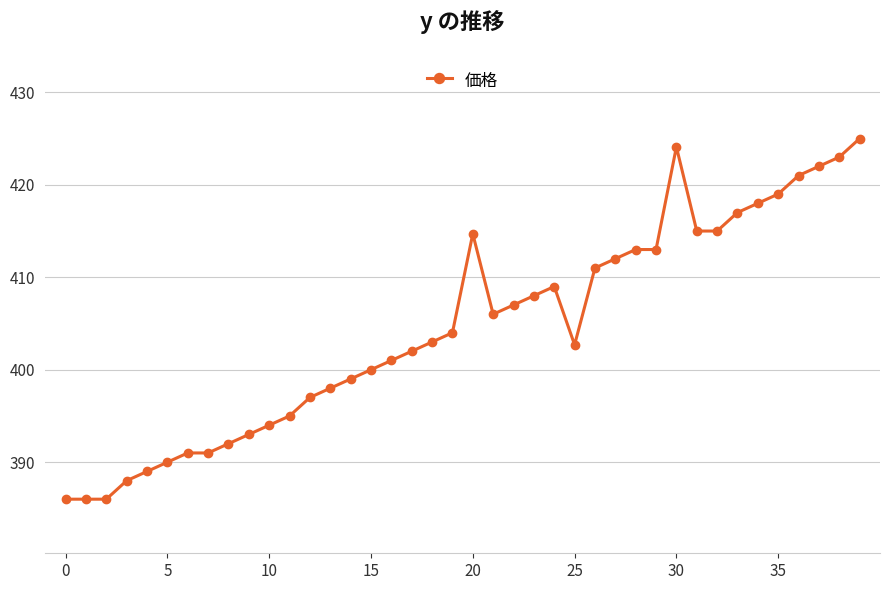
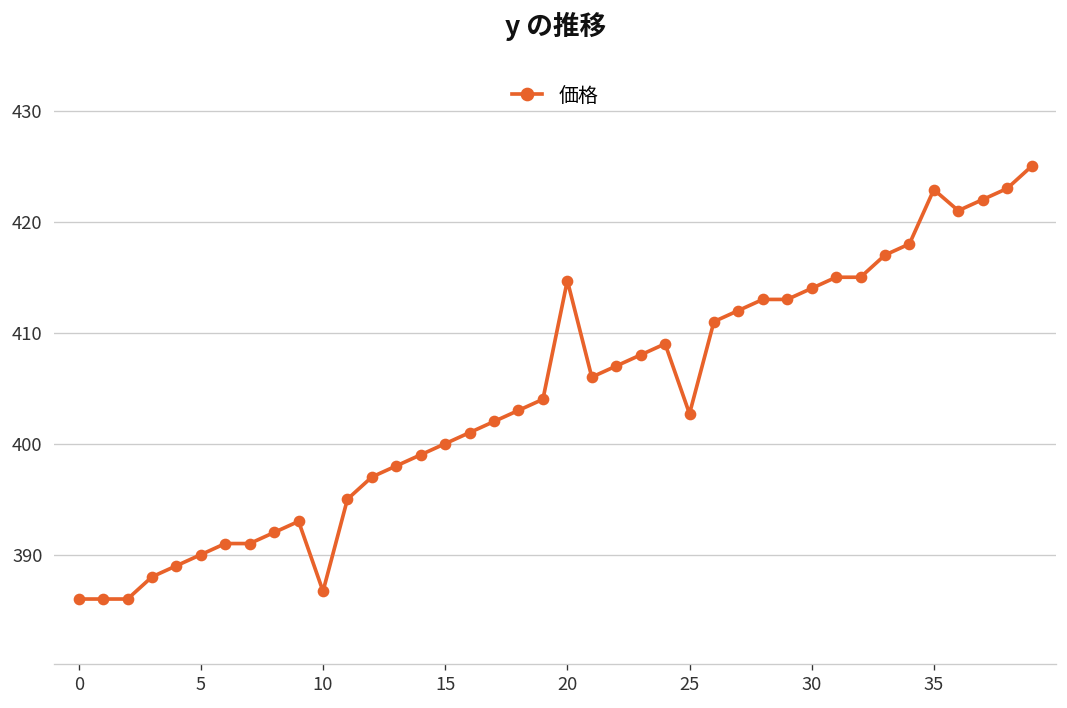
  {
    "0": 386,
    "5": 390,
-   "10": 394,
+   "10": 387,
    "15": 400,
    "20": 415,
    "25": 403,
-   "30": 424,
-   "35": 419
+   "30": 414,
+   "35": 423
  }
